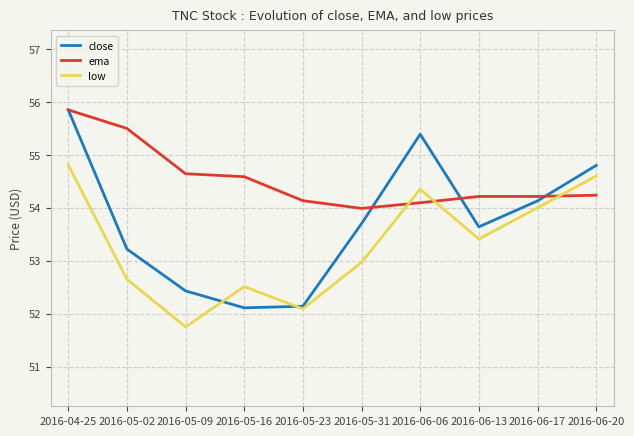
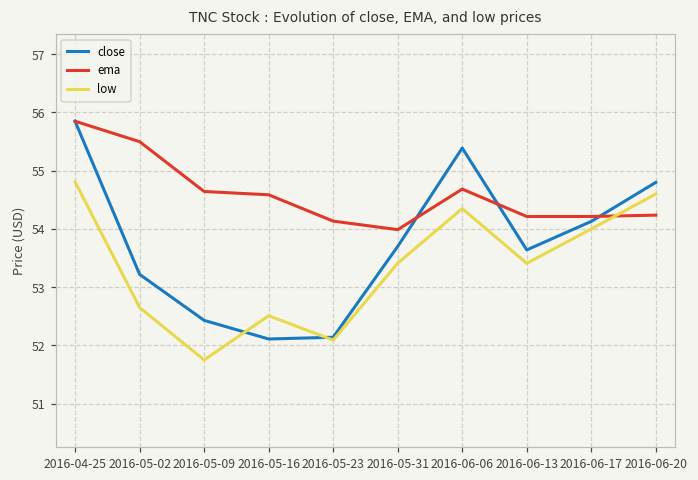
  {
    "close": {
      "2016-05-02": 53.2,
      "2016-05-09": 52.4,
      "2016-05-16": 52.1,
      "2016-05-23": 52.1,
      "2016-05-31": 53.7,
      "2016-06-06": 55.4,
      "2016-06-13": 53.6,
      "2016-06-17": 54.1,
      "2016-06-20": 54.8
    },
    "ema": {
      "2016-05-02": 55.5,
      "2016-05-09": 54.6,
      "2016-05-16": 54.6,
      "2016-05-23": 54.1,
      "2016-05-31": 54.0,
-     "2016-06-06": 54.1,
+     "2016-06-06": 54.7,
      "2016-06-13": 54.2,
      "2016-06-17": 54.2,
      "2016-06-20": 54.2
    },
    "low": {
      "2016-04-25": 54.8,
      "2016-05-02": 52.7,
      "2016-05-09": 51.8,
      "2016-05-16": 52.5,
      "2016-05-23": 52.1,
-     "2016-05-31": 53.0,
+     "2016-05-31": 53.4,
      "2016-06-06": 54.3,
      "2016-06-13": 53.4,
      "2016-06-17": 54.0,
      "2016-06-20": 54.6
    }
  }
